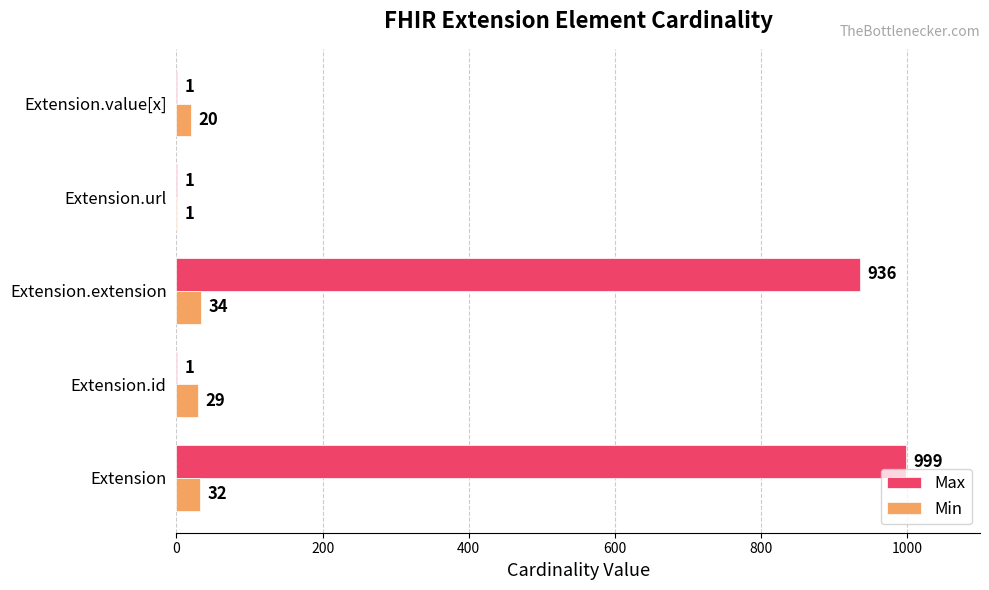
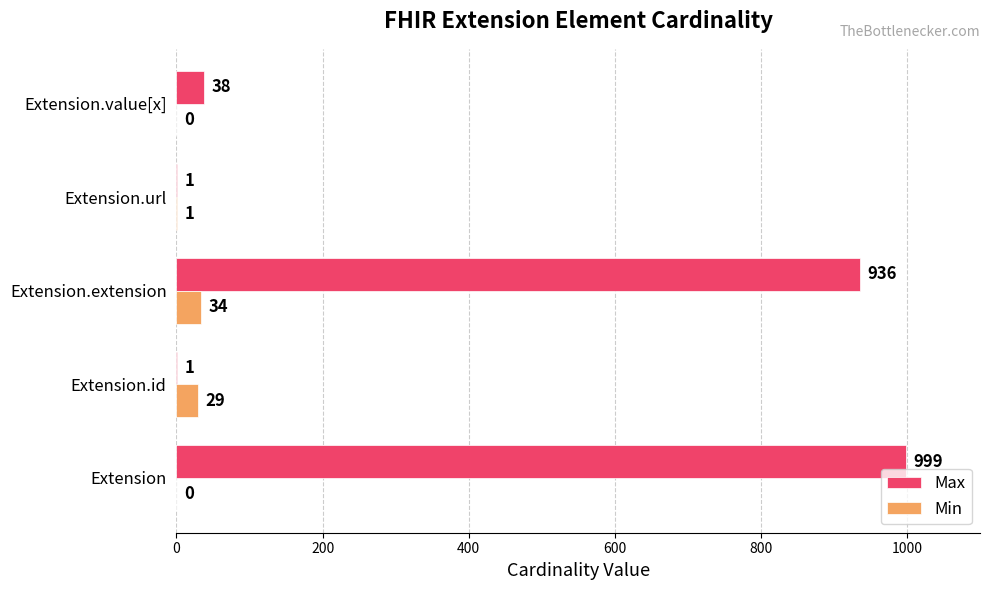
  {
    "Max": {
-     "Extension.value[x]": 1,
+     "Extension.value[x]": 38,
      "Extension.url": 1,
      "Extension.extension": 936,
      "Extension.id": 1
    },
    "Min": {
-     "Extension.value[x]": 20,
+     "Extension.value[x]": 0,
      "Extension.url": 1,
      "Extension.extension": 34,
      "Extension.id": 29,
-     "Extension": 32
+     "Extension": 0
    }
  }
